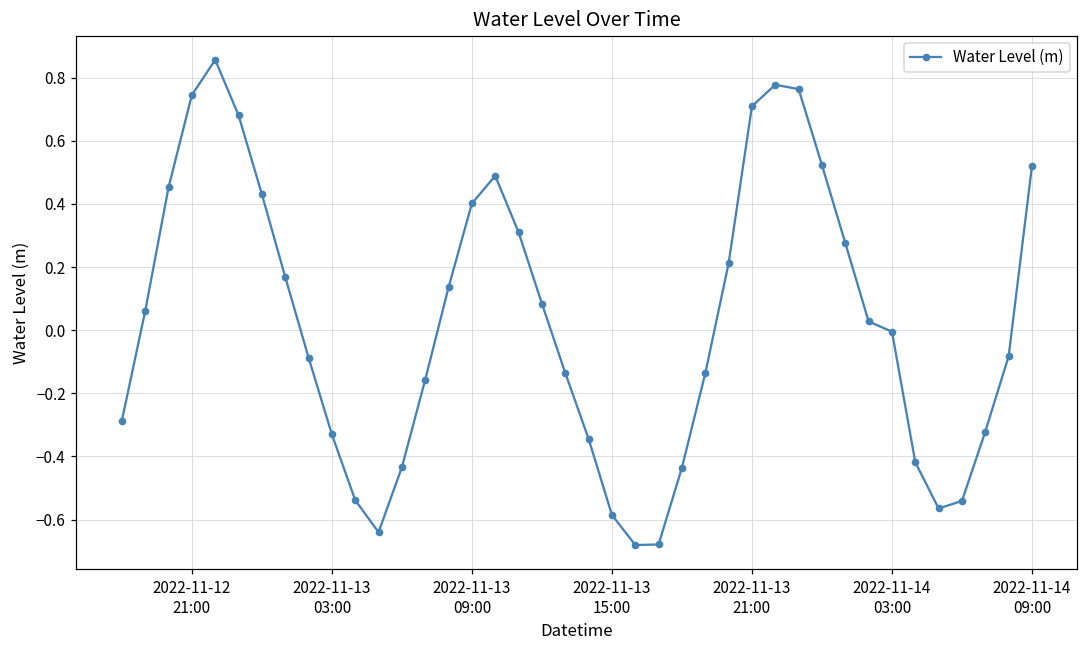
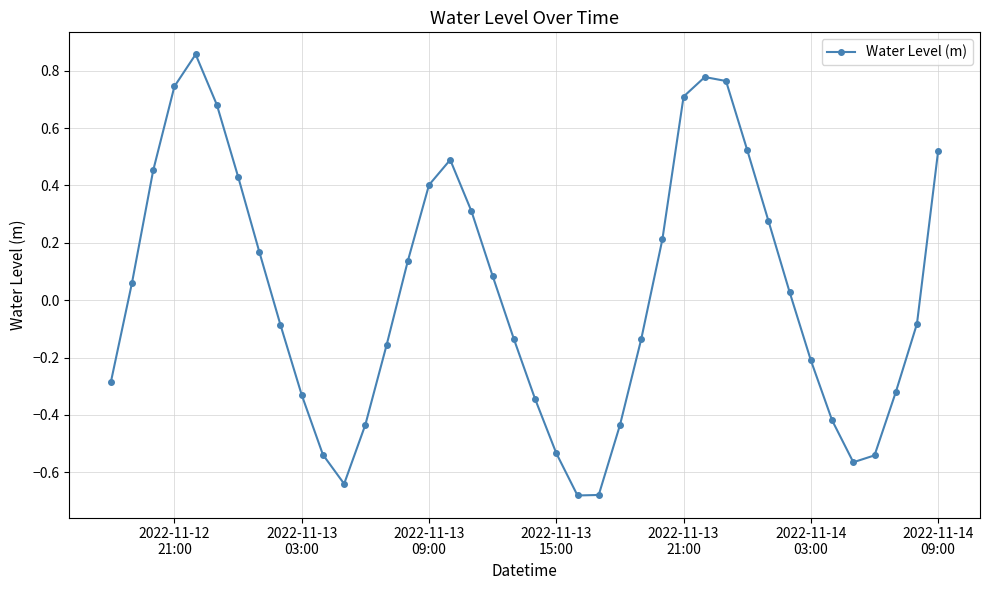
  {
    "2022-11-12 21:00": 0.74,
    "2022-11-13 03:00": -0.33,
    "2022-11-13 09:00": 0.40,
-   "2022-11-13 15:00": -0.59,
+   "2022-11-13 15:00": -0.53,
    "2022-11-13 21:00": 0.71,
-   "2022-11-14 03:00": 0.00,
+   "2022-11-14 03:00": -0.21,
    "2022-11-14 09:00": 0.52
  }
